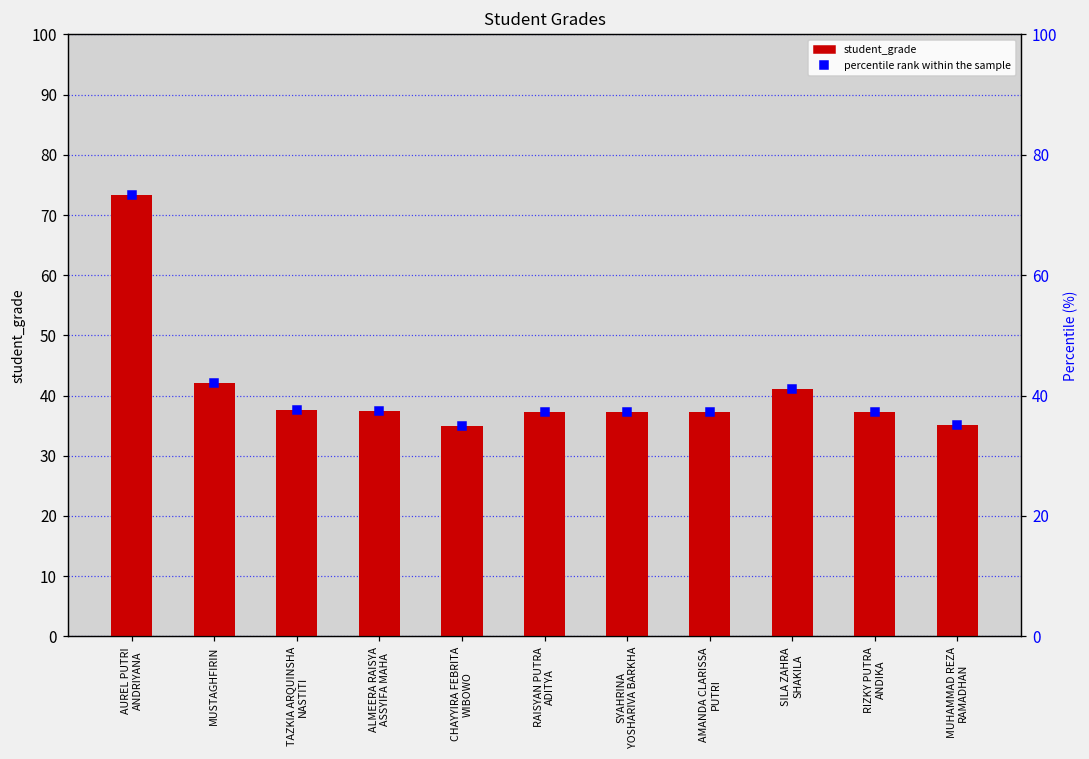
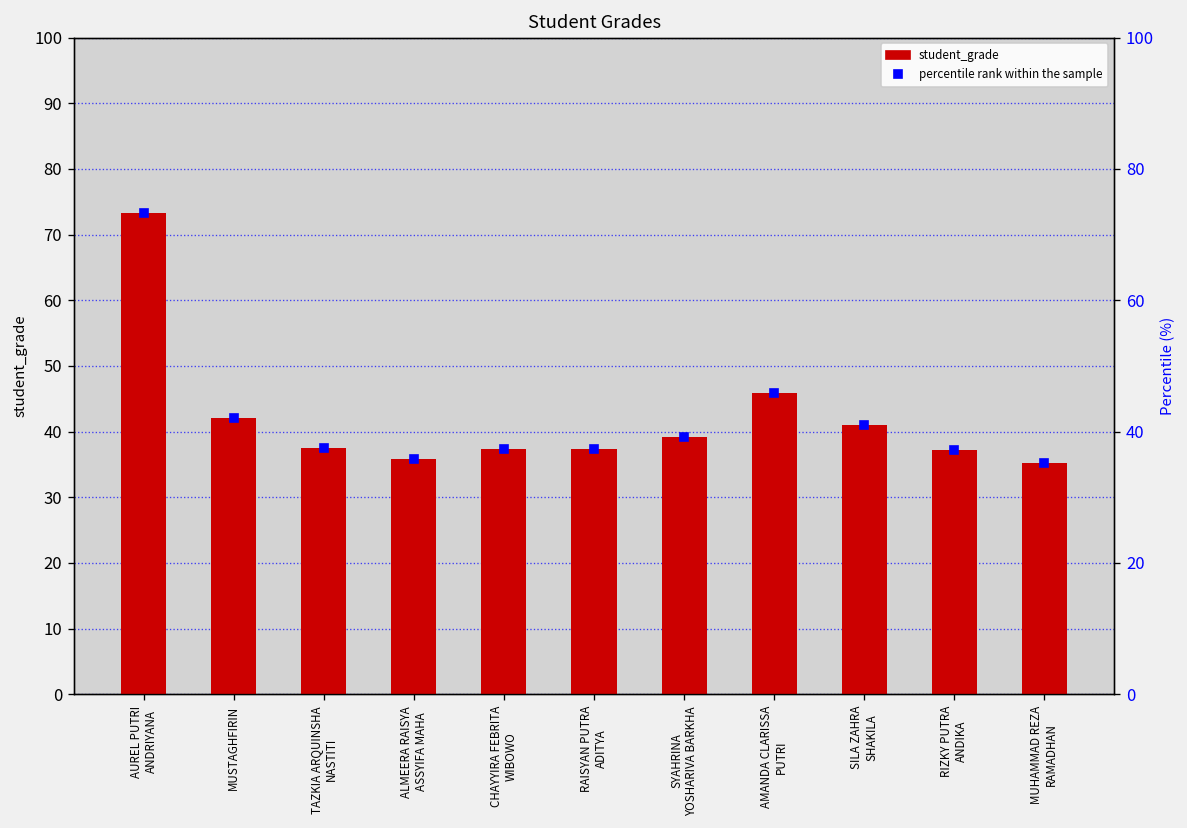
  {
    "student_grade": {
      "AUREL PUTRI ANDRIYANA": 73,
      "MUSTAGHFIRIN": 42,
      "TAZKIA ARQUINSHA NASTITI": 38,
-     "ALMEERA RAISYA ASSYIFA MAHA": 37,
-     "CHAYYIRA FEBRITA WIBOWO": 35,
+     "ALMEERA RAISYA ASSYIFA MAHA": 36,
+     "CHAYYIRA FEBRITA WIBOWO": 37,
      "RAISYAN PUTRA ADITYA": 37,
-     "SYAHRINA YOSHARIVA BARKHA": 37,
-     "AMANDA CLARISSA PUTRI": 37,
+     "SYAHRINA YOSHARIVA BARKHA": 39,
+     "AMANDA CLARISSA PUTRI": 46,
      "SILA ZAHRA SHAKILA": 41,
      "RIZKY PUTRA ANDIKA": 37,
      "MUHAMMAD REZA RAMADHAN": 35
    }
  }
